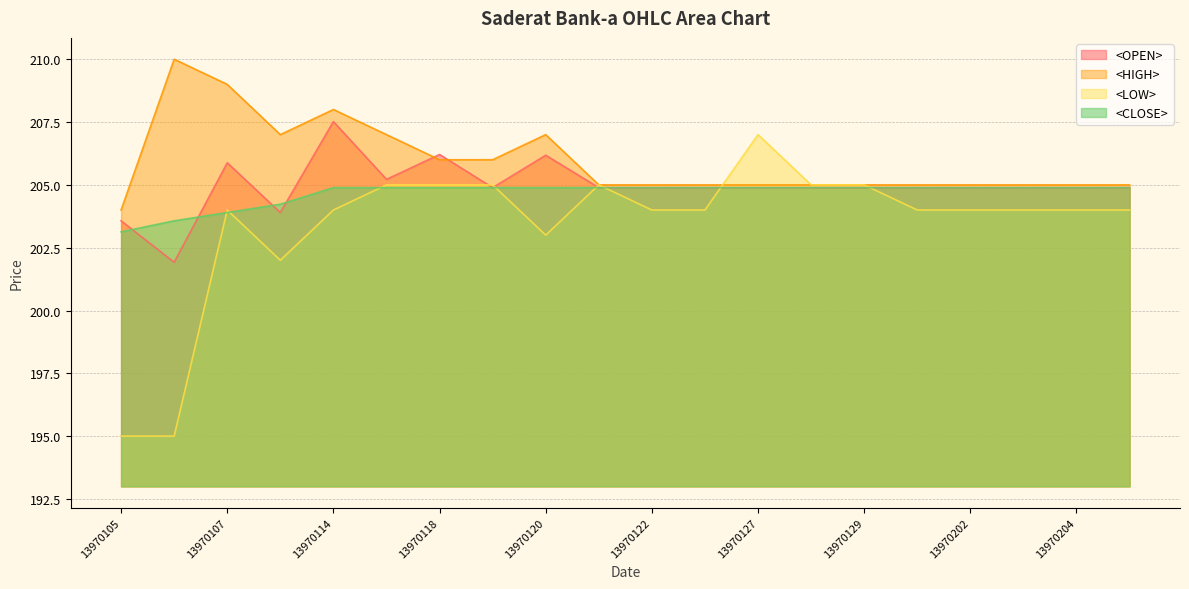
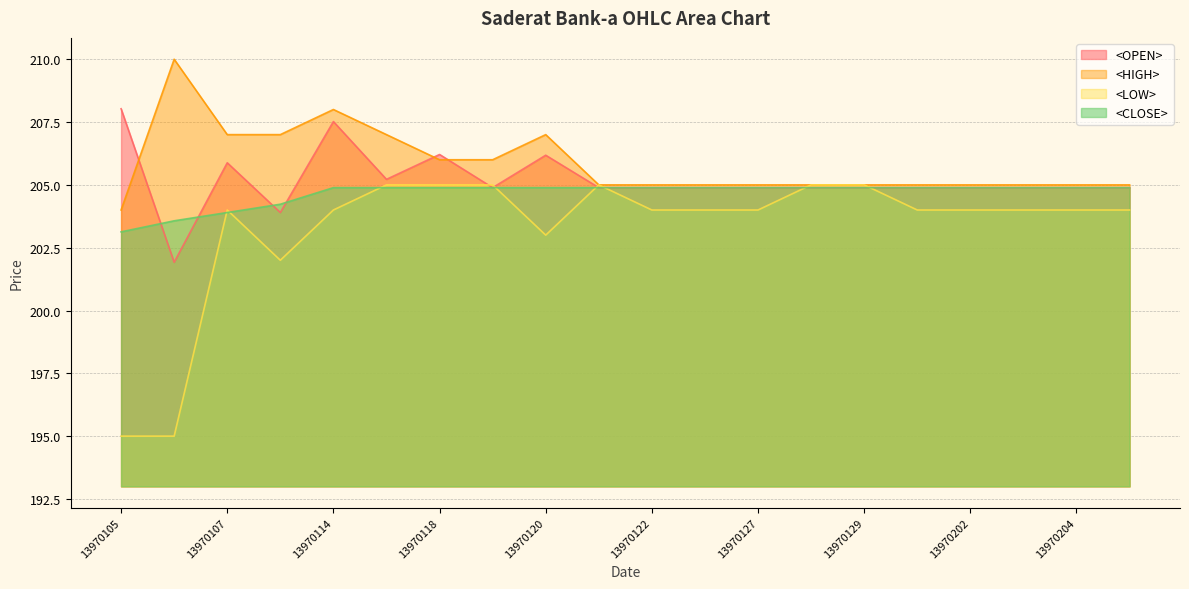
  {
    "<OPEN>": {
-     "13970105": 203.6,
+     "13970105": 208.0,
      "13970107": 205.9,
      "13970114": 207.5,
      "13970118": 206.2,
      "13970120": 206.2
    },
    "<HIGH>": {
      "13970105": 204,
-     "13970107": 209,
+     "13970107": 207,
      "13970114": 208,
      "13970118": 206,
      "13970120": 207,
      "13970122": 205,
      "13970127": 205,
      "13970202": 205,
      "13970204": 205
    },
    "<LOW>": {
      "13970105": 195,
      "13970114": 204,
      "13970118": 205,
      "13970120": 203,
      "13970122": 204,
-     "13970127": 207,
+     "13970127": 204,
      "13970202": 204,
      "13970204": 204
    },
    "<CLOSE>": {
      "13970105": 203.1,
      "13970114": 204.9,
      "13970118": 204.9,
      "13970120": 204.9
    }
  }
